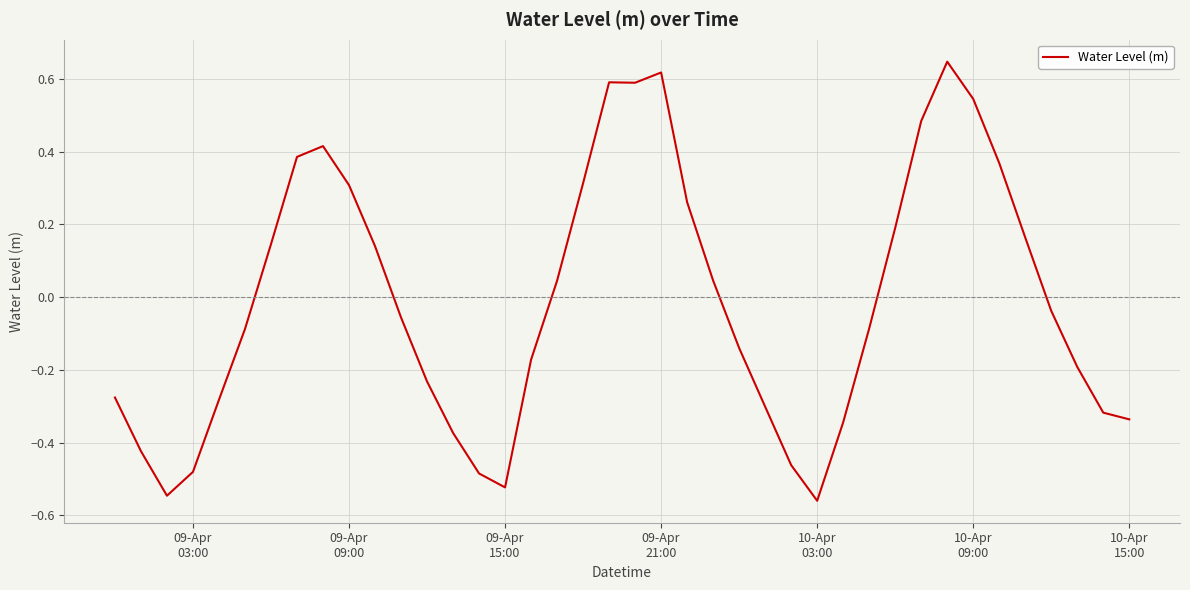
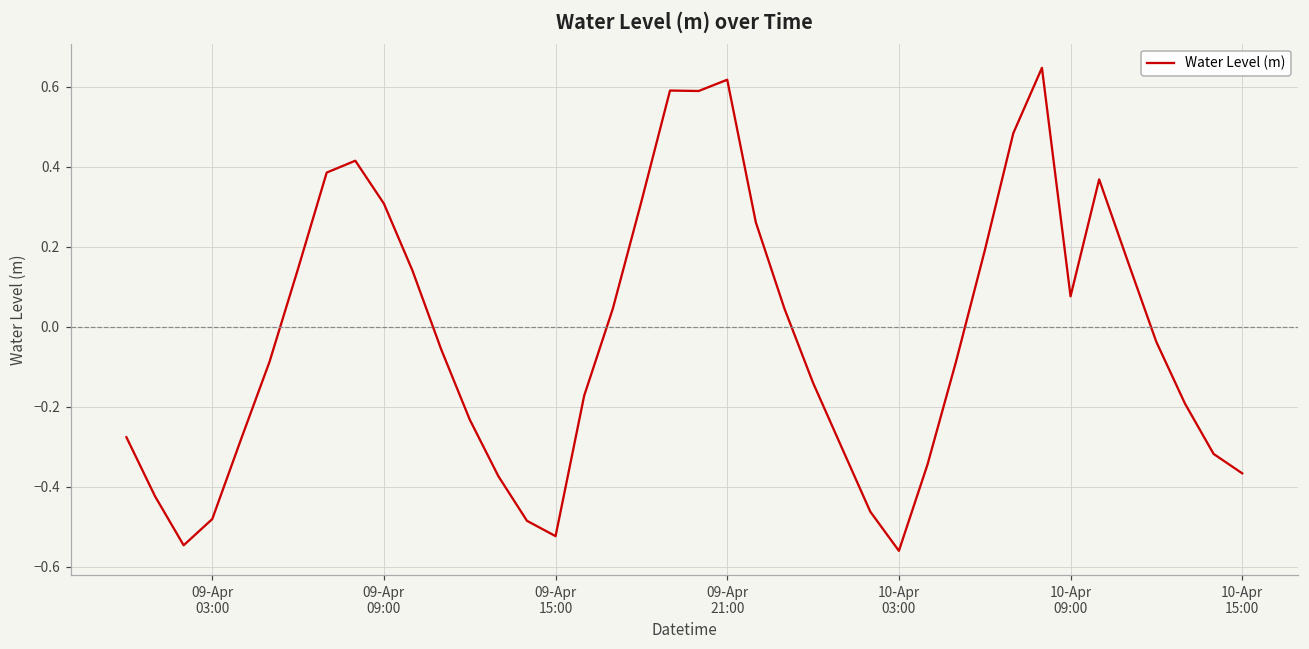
  {
    "09-Apr 03:00": -0.48,
    "09-Apr 09:00": 0.31,
    "09-Apr 15:00": -0.52,
    "09-Apr 21:00": 0.62,
    "10-Apr 03:00": -0.56,
-   "10-Apr 09:00": 0.55,
-   "10-Apr 15:00": -0.34
+   "10-Apr 09:00": 0.08,
+   "10-Apr 15:00": -0.37
  }
